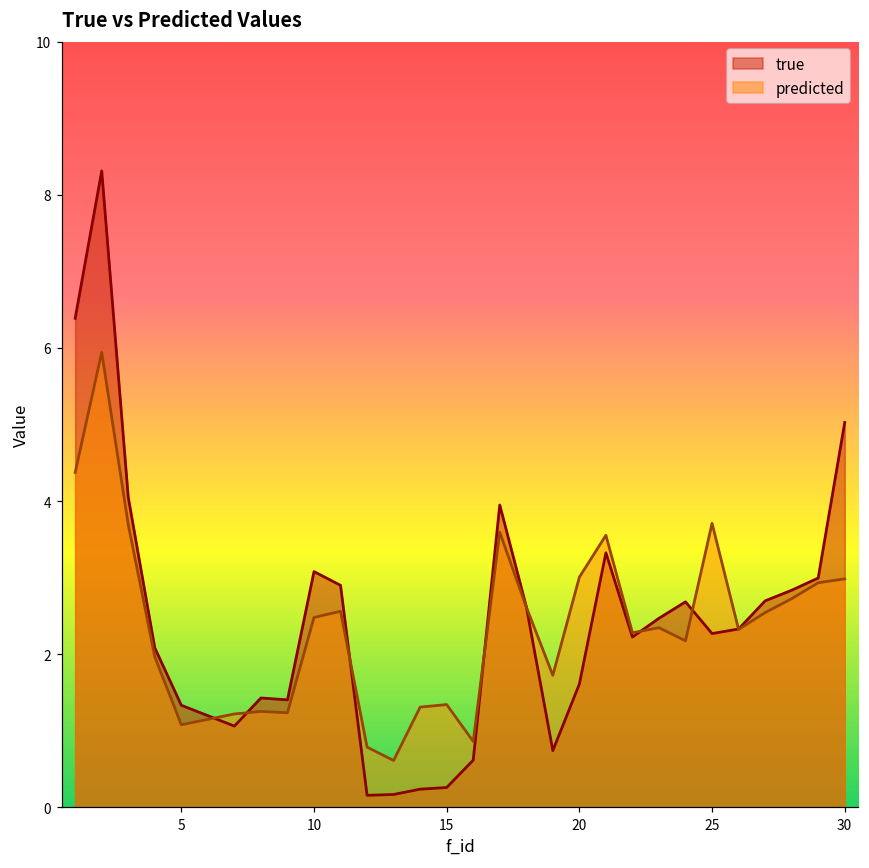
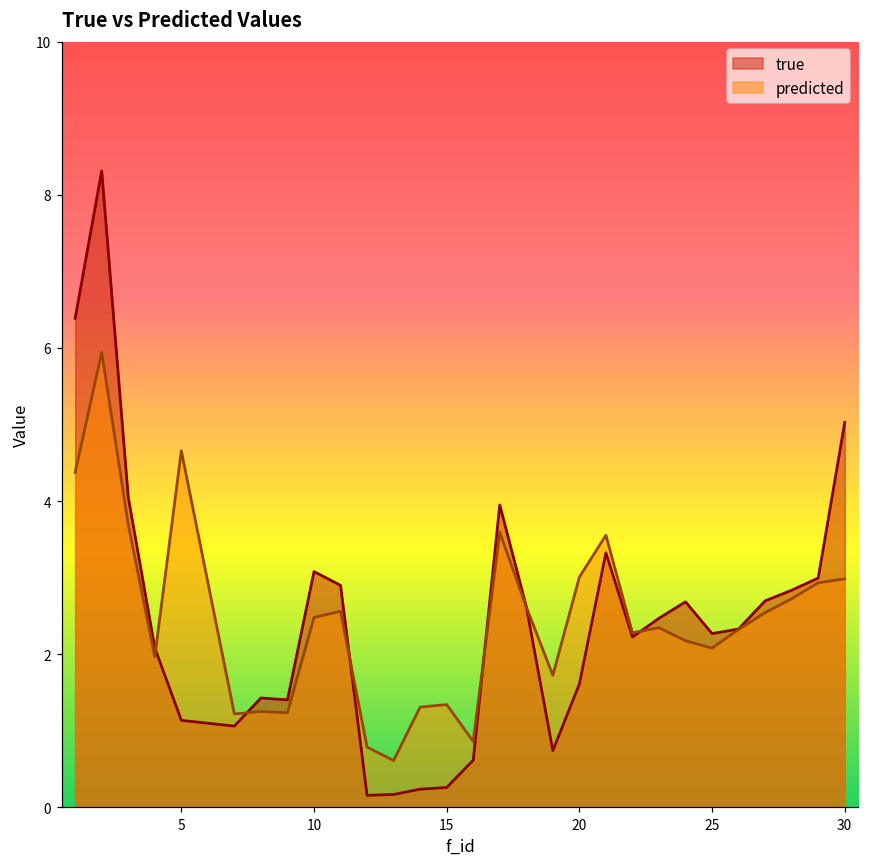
  {
    "true": {
-     "5": 1.3,
+     "5": 1.1,
      "10": 3.1,
      "15": 0.3,
      "20": 1.6,
      "25": 2.3,
      "30": 5.0
    },
    "predicted": {
-     "5": 1.1,
+     "5": 4.7,
      "10": 2.5,
      "15": 1.3,
      "20": 3.0,
-     "25": 3.7,
+     "25": 2.1,
      "30": 3.0
    }
  }
